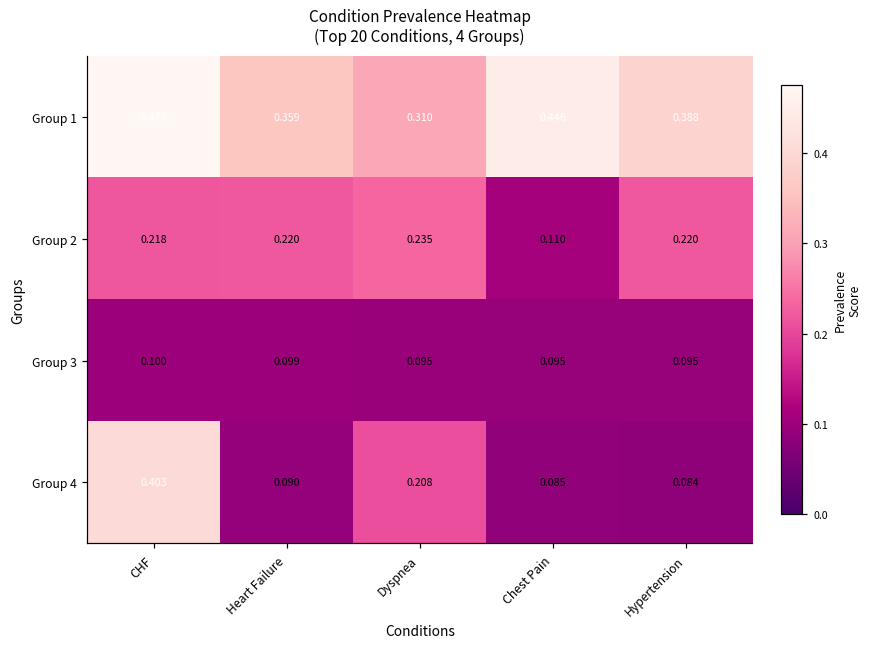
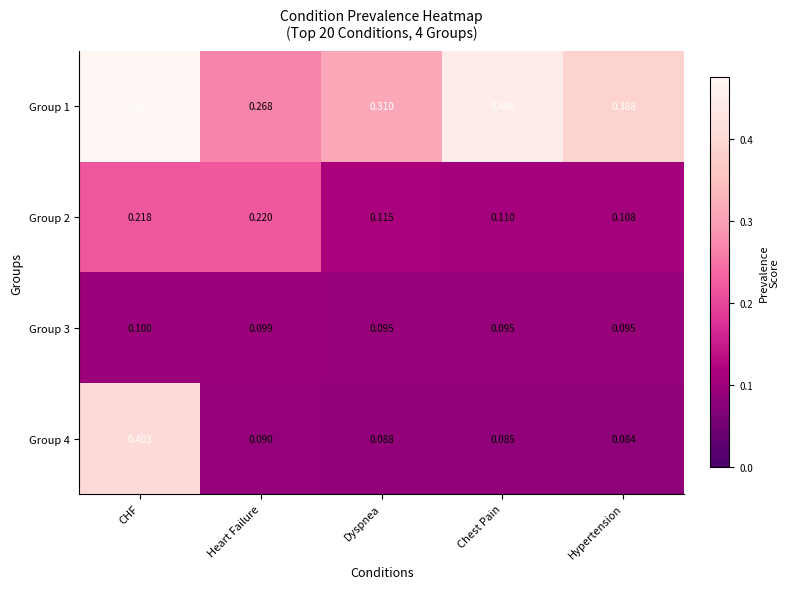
  {
    "Group 1": {
-     "Heart Failure": 0.359,
+     "Heart Failure": 0.268,
      "Dyspnea": 0.310,
      "Hypertension": 0.388
    },
    "Group 2": {
      "CHF": 0.218,
      "Heart Failure": 0.220,
-     "Dyspnea": 0.235,
+     "Dyspnea": 0.115,
      "Chest Pain": 0.110,
-     "Hypertension": 0.220
+     "Hypertension": 0.108
    },
    "Group 3": {
      "CHF": 0.100,
      "Heart Failure": 0.099,
      "Dyspnea": 0.095,
      "Chest Pain": 0.095,
      "Hypertension": 0.095
    },
    "Group 4": {
      "Heart Failure": 0.090,
-     "Dyspnea": 0.208,
+     "Dyspnea": 0.088,
      "Chest Pain": 0.085,
      "Hypertension": 0.084
    }
  }
